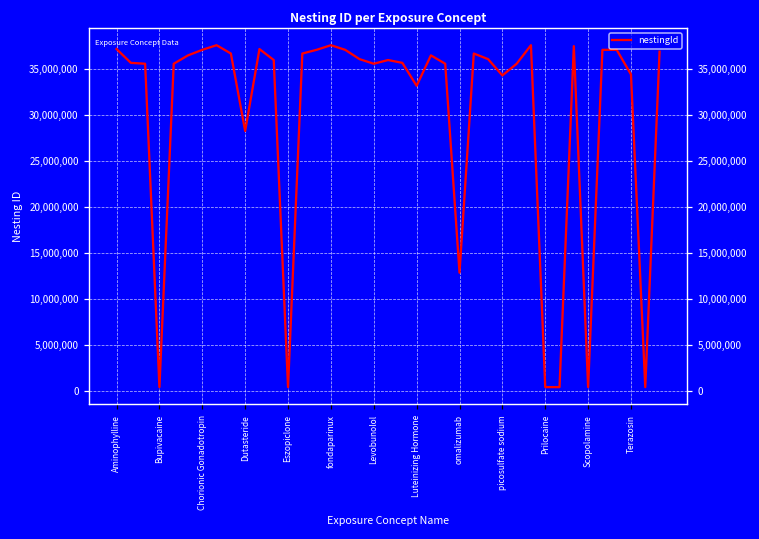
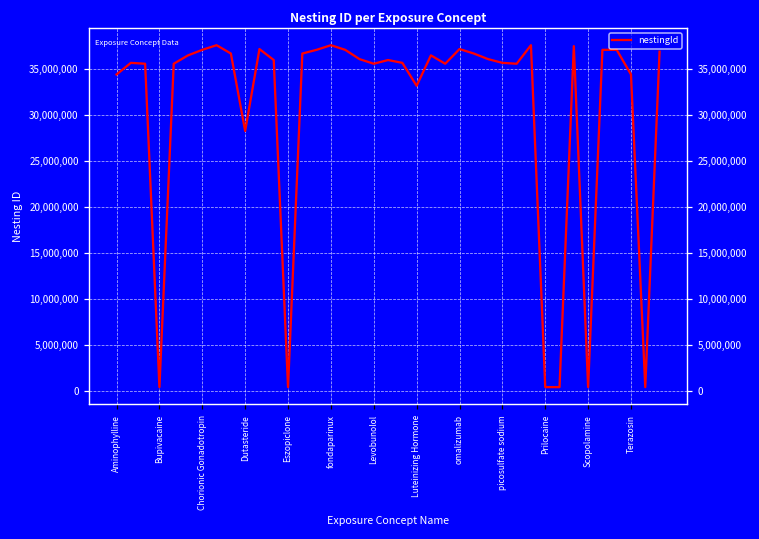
  {
-   "Aminophylline": "37,000,000",
+   "Aminophylline": "34,000,000",
    "Bupivacaine": "0",
    "Chorionic Gonadotropin": "37,000,000",
    "Dutasteride": "28,000,000",
    "Eszopiclone": "0",
    "fondaparinux": "38,000,000",
    "Levobunolol": "36,000,000",
    "Luteinizing Hormone": "33,000,000",
-   "omalizumab": "13,000,000",
-   "picosulfate sodium": "34,000,000",
+   "omalizumab": "37,000,000",
+   "picosulfate sodium": "36,000,000",
    "Prilocaine": "0",
    "Scopolamine": "0",
    "Terazosin": "34,000,000"
  }
